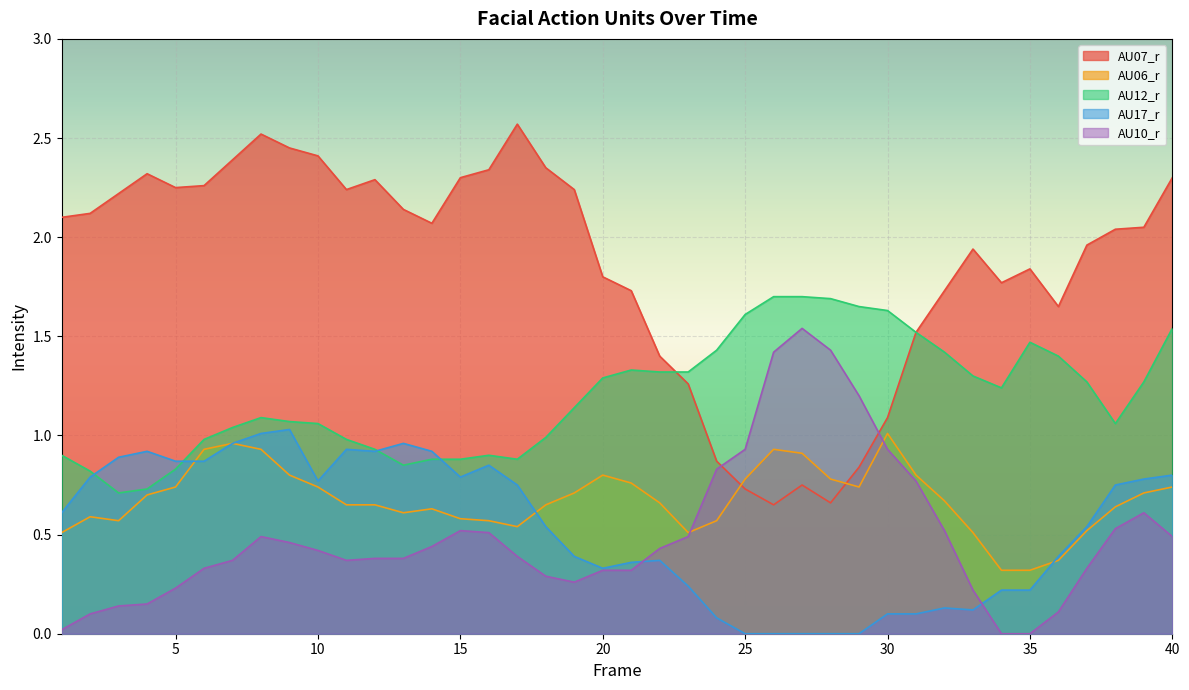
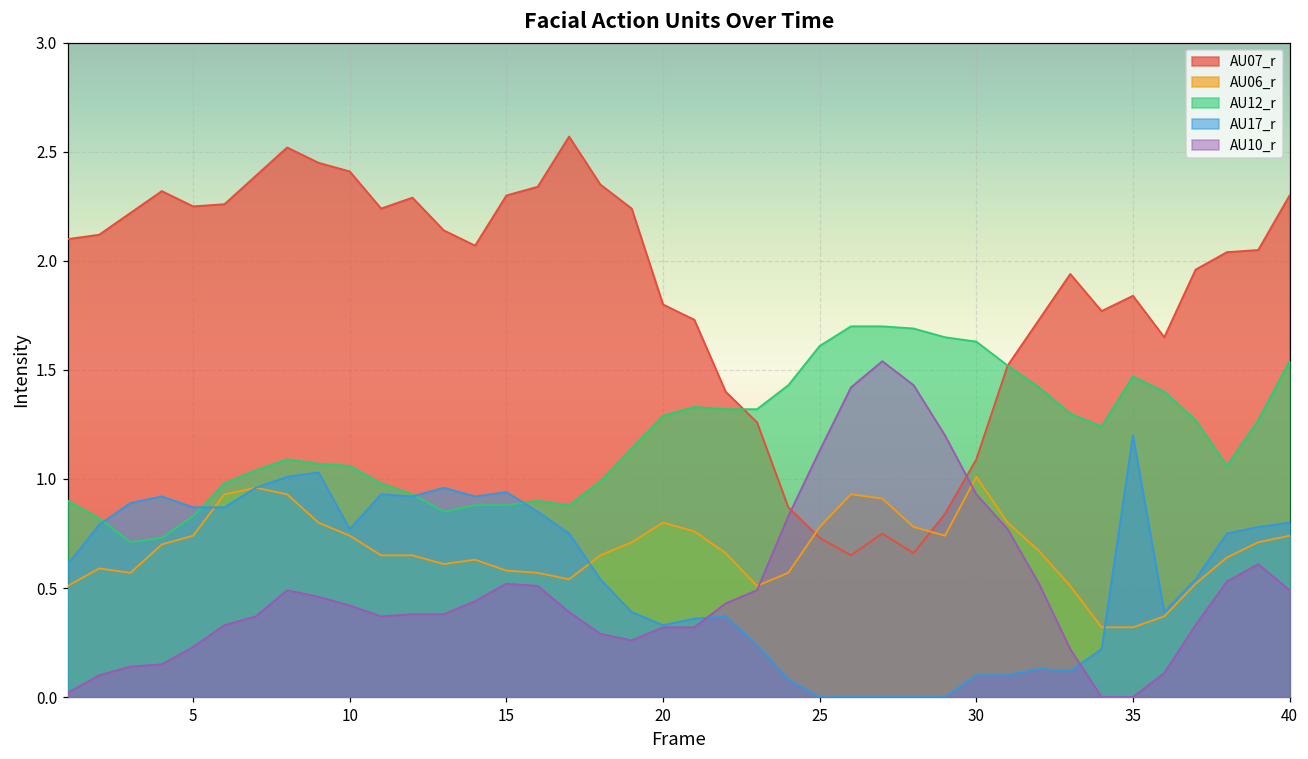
  {
    "AU07_r": {
      "5": 2.25,
      "10": 2.41,
      "15": 2.30,
      "20": 1.80,
      "25": 0.73,
      "30": 1.09,
      "35": 1.84,
      "40": 2.30
    },
    "AU06_r": {
      "5": 0.74,
      "10": 0.74,
      "15": 0.58,
      "20": 0.80,
      "25": 0.78,
      "30": 1.01,
      "35": 0.32,
      "40": 0.74
    },
    "AU12_r": {
      "5": 0.83,
      "10": 1.06,
      "15": 0.88,
      "20": 1.29,
      "25": 1.61,
      "30": 1.63,
      "35": 1.47,
      "40": 1.54
    },
    "AU17_r": {
      "5": 0.87,
      "10": 0.77,
-     "15": 0.79,
+     "15": 0.94,
      "25": 0.00,
      "30": 0.10,
-     "35": 0.22,
+     "35": 1.20,
      "40": 0.80
    },
    "AU10_r": {
      "5": 0.23,
      "10": 0.42,
      "15": 0.52,
-     "25": 0.93,
+     "25": 1.13,
      "30": 0.93,
      "35": 0.00,
      "40": 0.49
    }
  }
